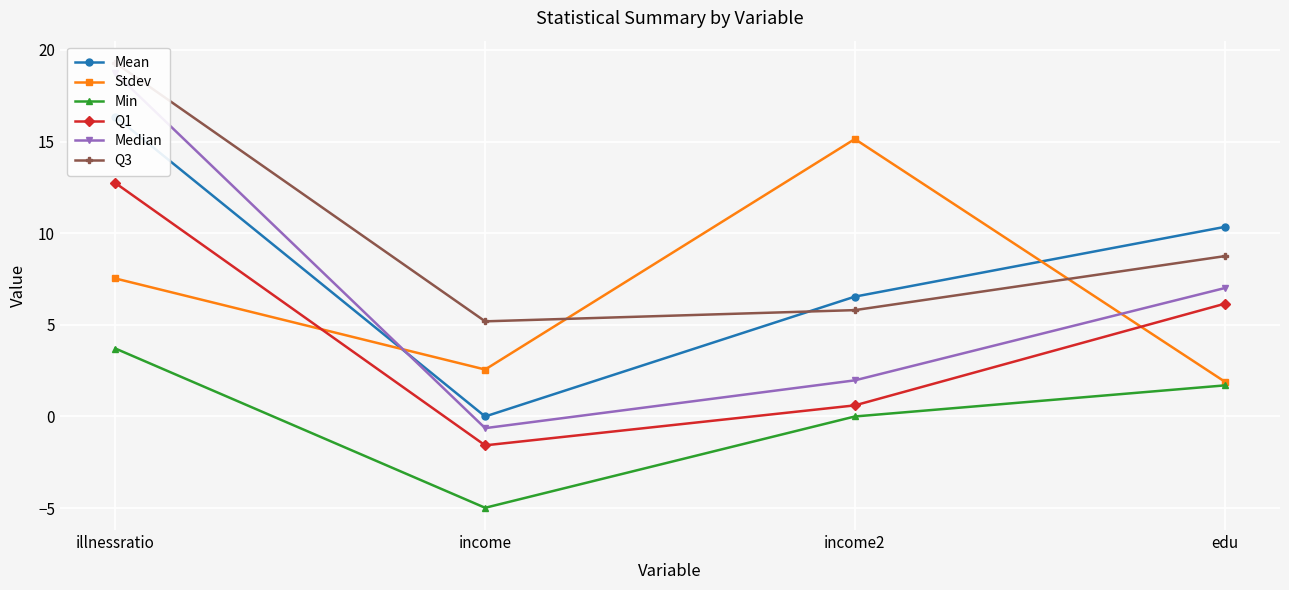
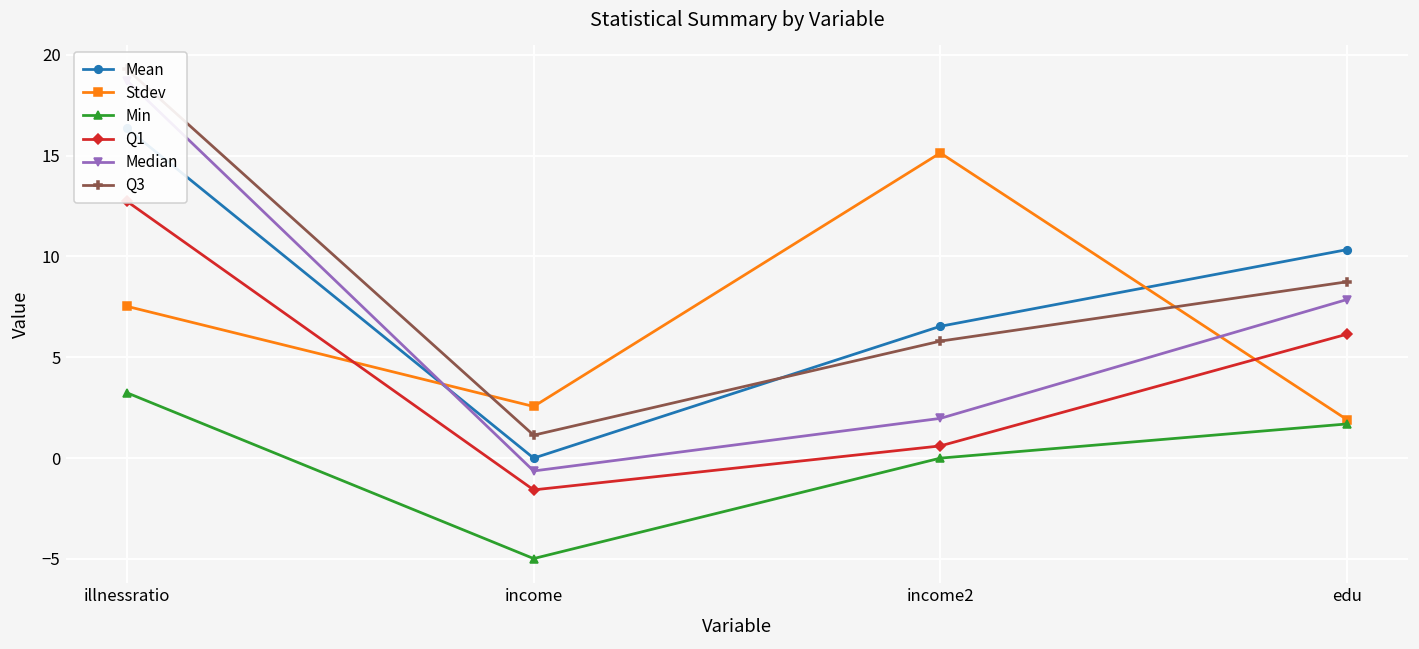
  {
    "Mean": {
      "income": 0.0,
      "income2": 6.5,
      "edu": 10.3
    },
    "Stdev": {
      "illnessratio": 7.5,
      "income": 2.6,
      "income2": 15.1,
      "edu": 1.9
    },
    "Min": {
-     "illnessratio": 3.7,
+     "illnessratio": 3.2,
      "income": -5.0,
      "income2": 0.0,
      "edu": 1.7
    },
    "Q1": {
      "illnessratio": 12.7,
      "income": -1.6,
      "income2": 0.6,
      "edu": 6.1
    },
    "Median": {
      "income": -0.6,
      "income2": 2.0,
-     "edu": 7.0
+     "edu": 7.9
    },
    "Q3": {
-     "income": 5.2,
+     "income": 1.1,
      "income2": 5.8,
      "edu": 8.7
    }
  }
